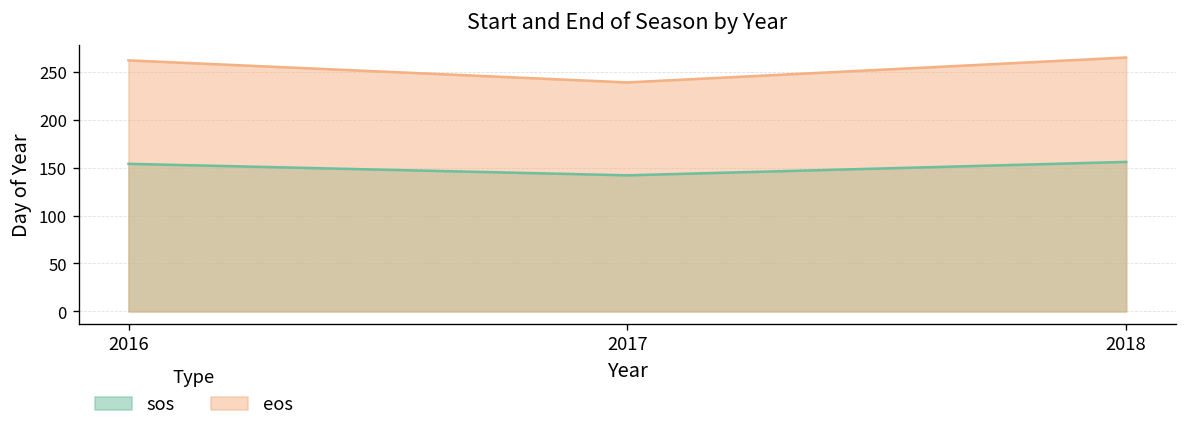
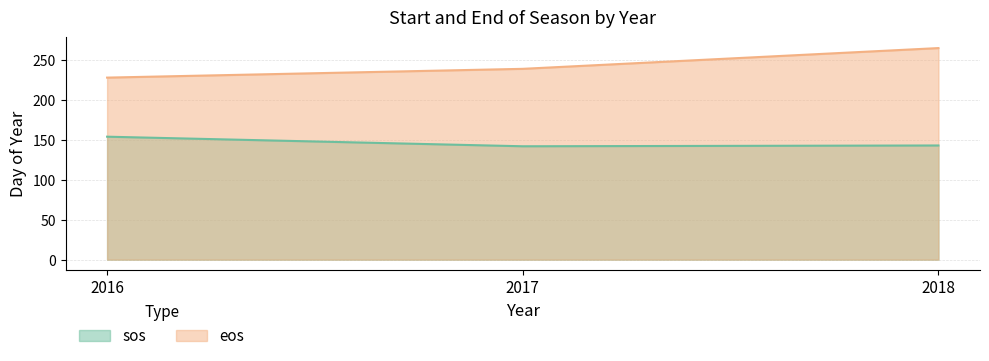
  {
    "sos": {
      "2016": 150,
      "2017": 140,
-     "2018": 160
+     "2018": 140
    },
    "eos": {
-     "2016": 260,
+     "2016": 230,
      "2017": 240,
      "2018": 270
    }
  }
